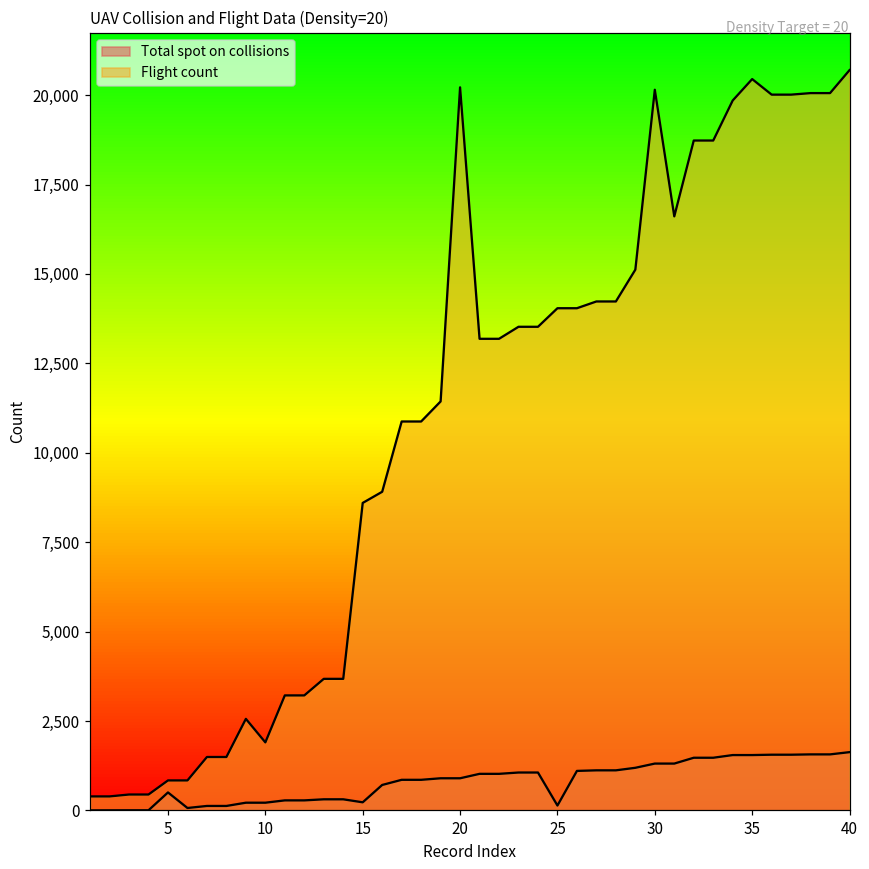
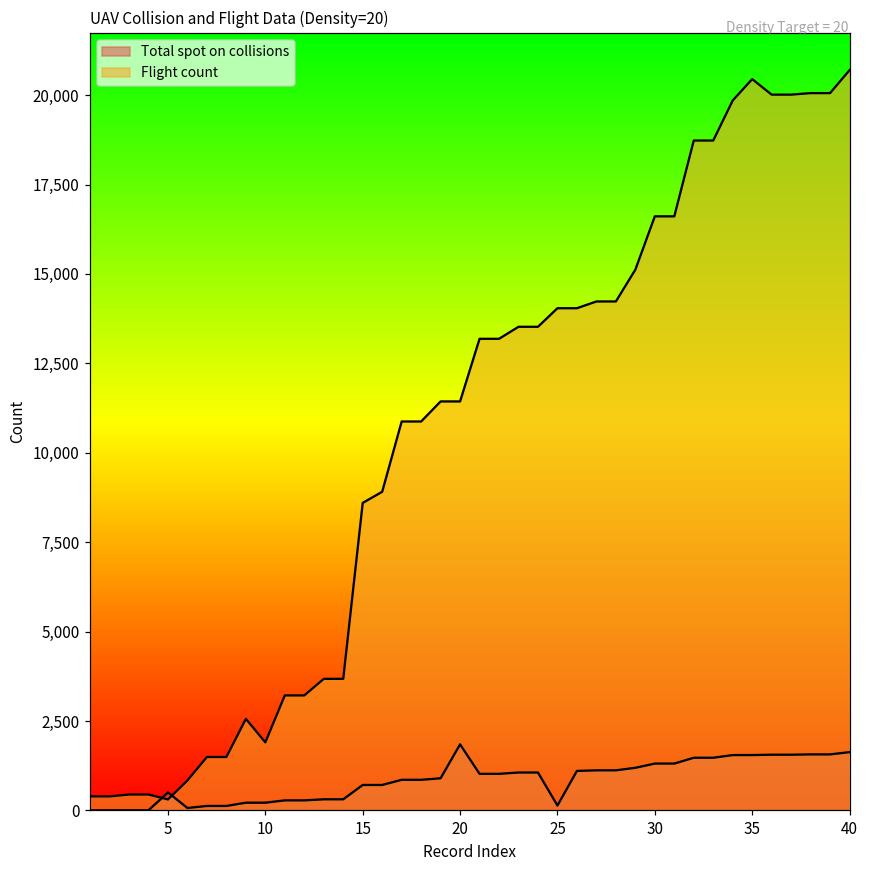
  {
    "Total spot on collisions": {
      "5": "500",
      "10": "200",
-     "15": "200",
-     "20": "900",
+     "15": "700",
+     "20": "1,800",
      "25": "100",
      "30": "1,300",
      "35": "1,500",
      "40": "1,600"
    },
    "Flight count": {
-     "5": "800",
+     "5": "300",
      "10": "1,900",
      "15": "8,600",
-     "20": "20,200",
+     "20": "11,400",
      "25": "14,000",
-     "30": "20,200",
+     "30": "16,600",
      "35": "20,400",
      "40": "20,700"
    }
  }
